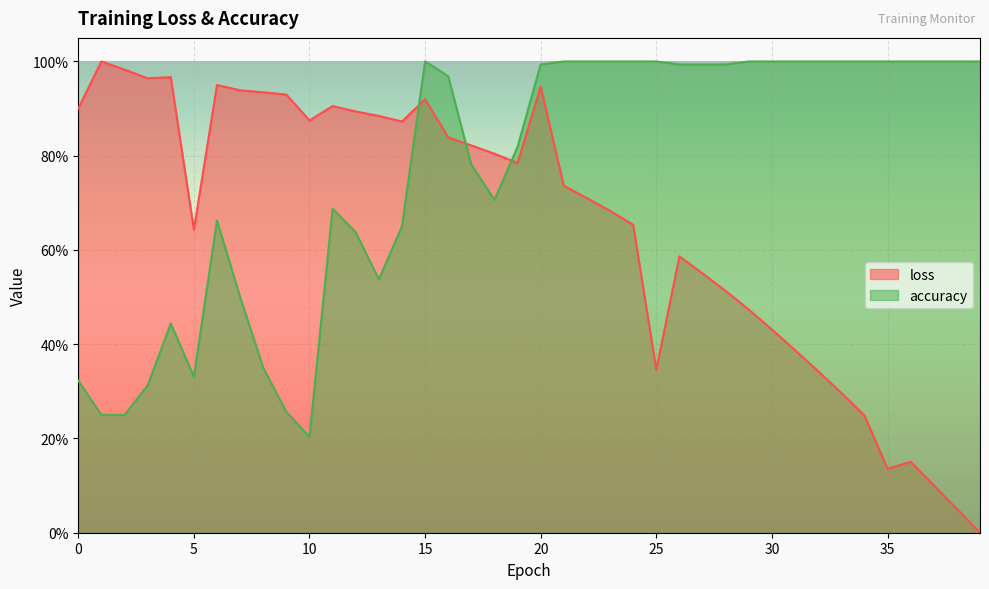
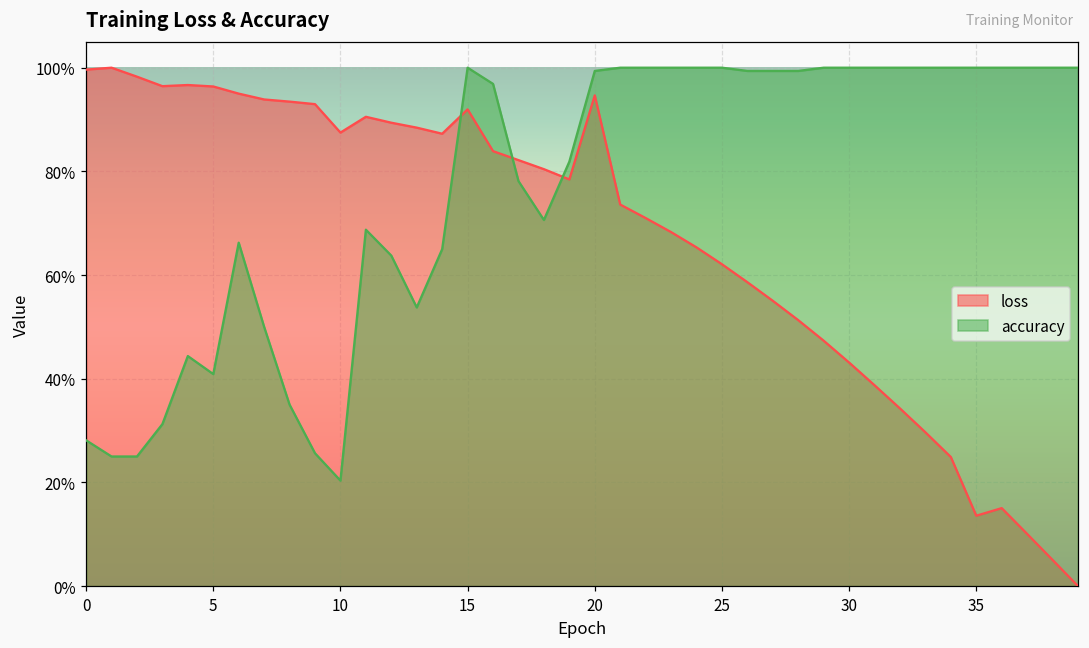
  {
    "loss": {
-     "0": "90%",
-     "5": "64%",
+     "0": "100%",
+     "5": "96%",
      "10": "87%",
      "15": "92%",
      "20": "95%",
-     "25": "35%",
+     "25": "62%",
      "30": "43%",
      "35": "14%"
    },
    "accuracy": {
-     "0": "32%",
-     "5": "33%",
+     "0": "28%",
+     "5": "41%",
      "10": "20%",
      "15": "100%",
      "20": "99%",
      "25": "100%",
      "30": "100%",
      "35": "100%"
    }
  }
